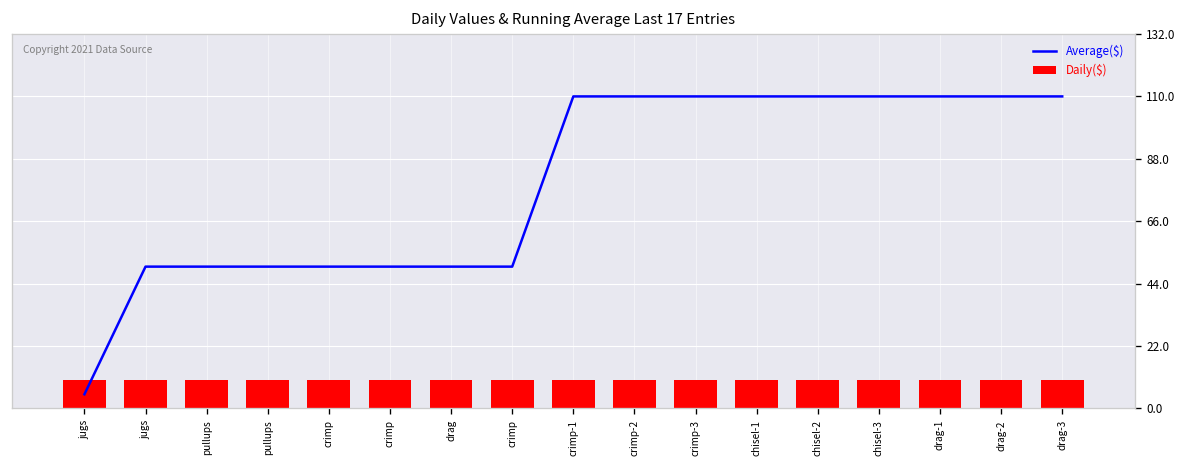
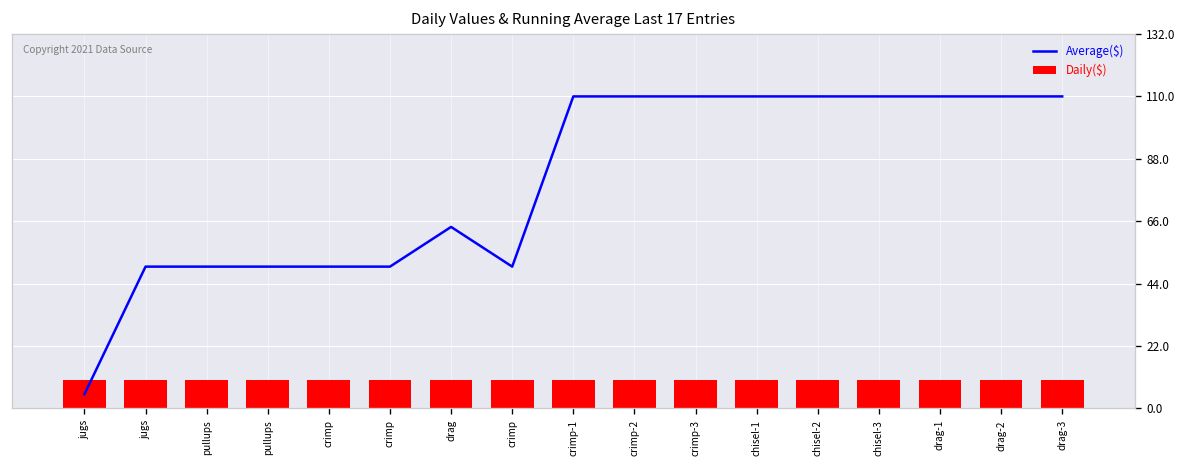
  {
    "Average($)": {
-     "drag": 50,
+     "drag": 64,
      "crimp-1": 110,
      "crimp-2": 110,
      "crimp-3": 110,
      "chisel-1": 110,
      "chisel-2": 110,
      "chisel-3": 110,
      "drag-1": 110,
      "drag-2": 110,
      "drag-3": 110
    },
    "Daily($)": {
      "drag": 10,
      "crimp-1": 10,
      "crimp-2": 10,
      "crimp-3": 10,
      "chisel-1": 10,
      "chisel-2": 10,
      "chisel-3": 10,
      "drag-1": 10,
      "drag-2": 10,
      "drag-3": 10
    }
  }
